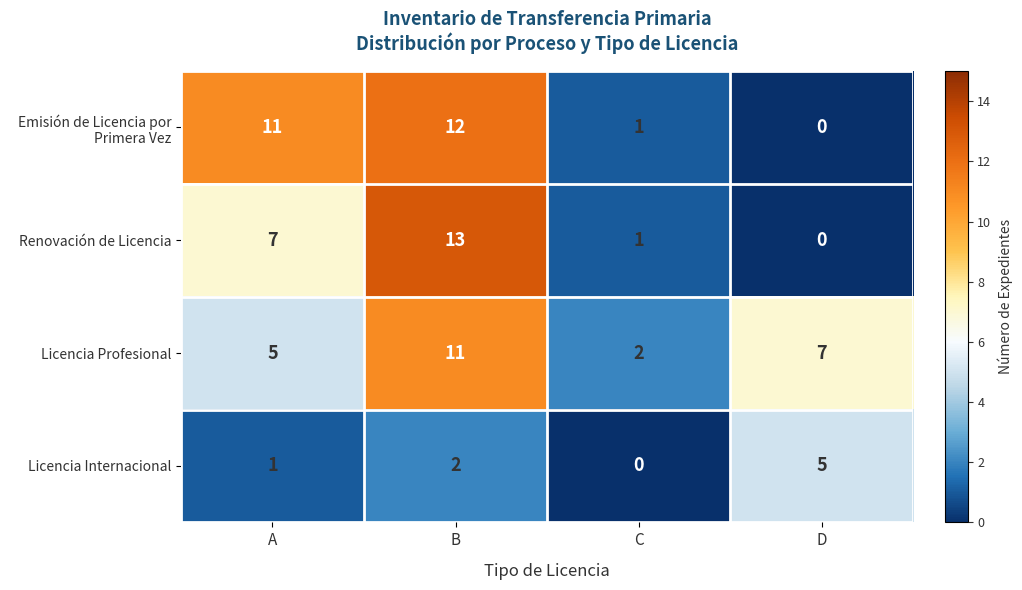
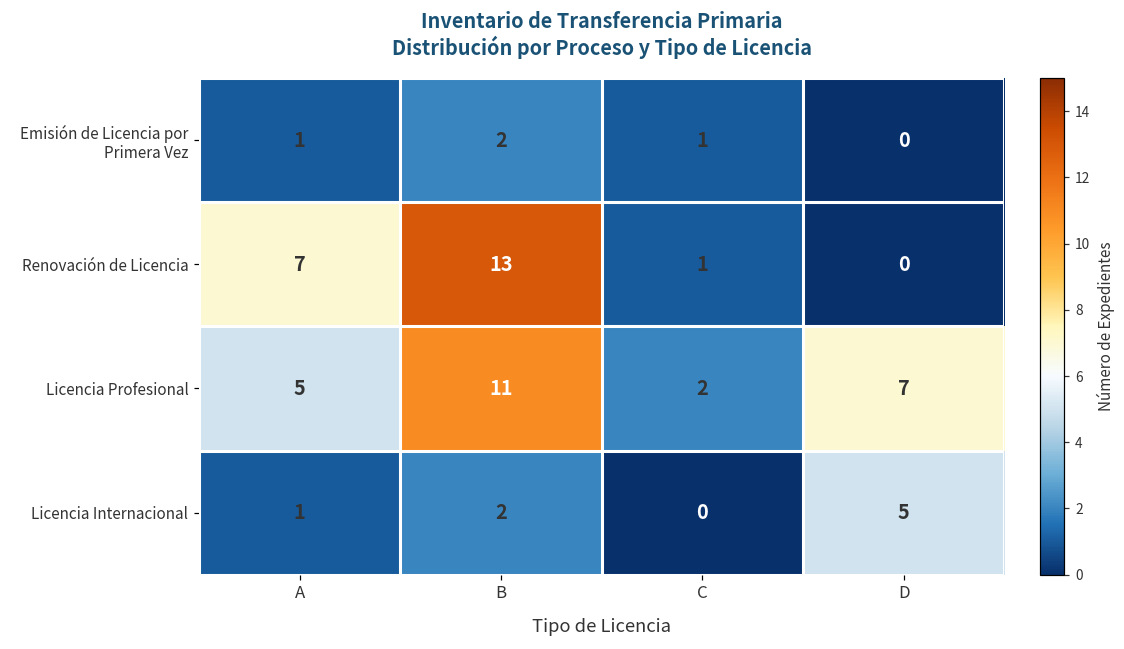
  {
    "Emisión de Licencia por Primera Vez": {
-     "A": 11,
-     "B": 12,
+     "A": 1,
+     "B": 2,
      "C": 1,
      "D": 0
    },
    "Renovación de Licencia": {
      "A": 7,
      "B": 13,
      "C": 1,
      "D": 0
    },
    "Licencia Profesional": {
      "A": 5,
      "B": 11,
      "C": 2,
      "D": 7
    },
    "Licencia Internacional": {
      "A": 1,
      "B": 2,
      "C": 0,
      "D": 5
    }
  }
